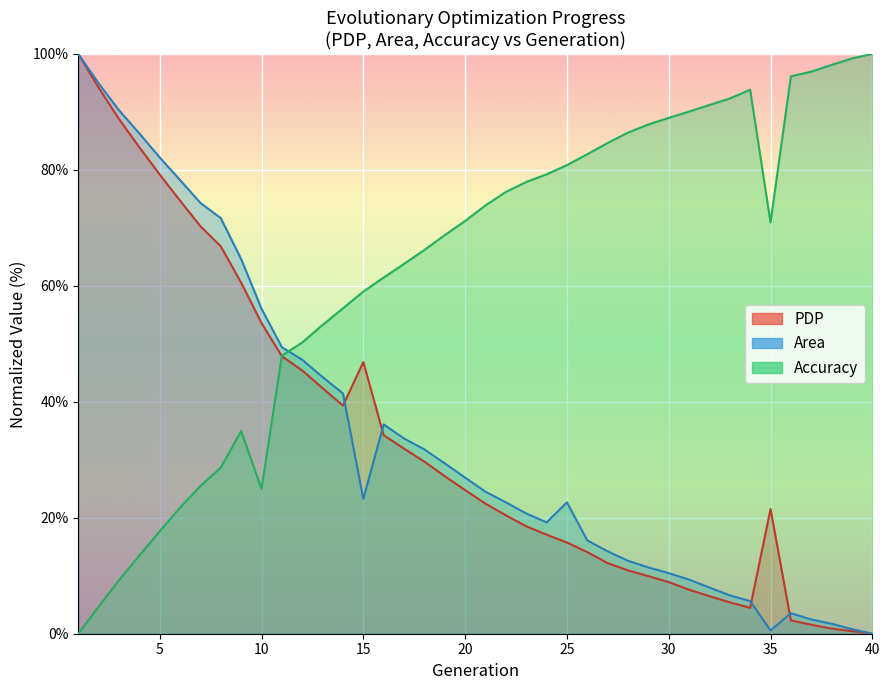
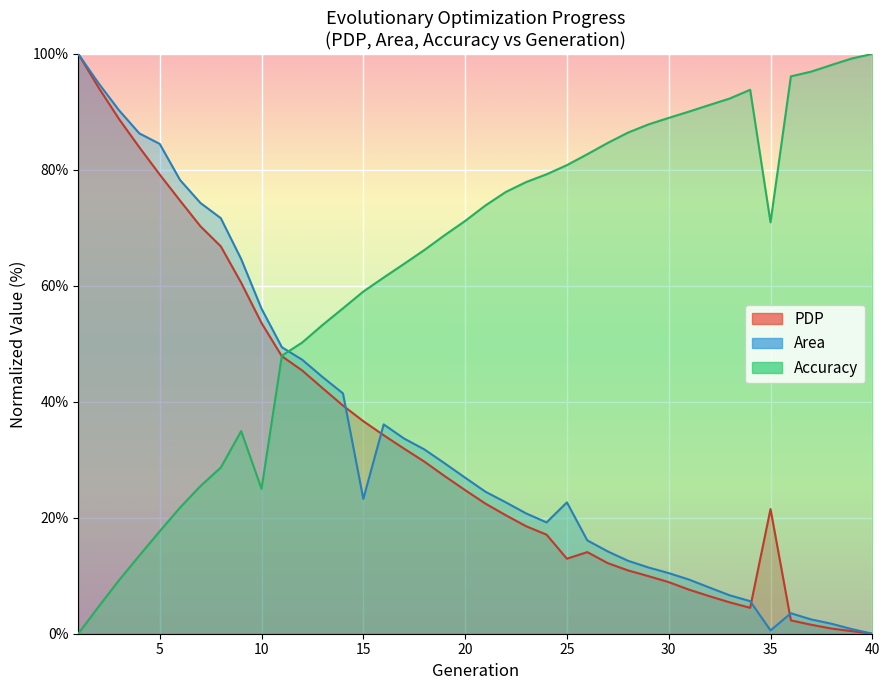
  {
    "PDP": {
      "5": "79%",
      "10": "54%",
-     "15": "47%",
+     "15": "37%",
      "20": "25%",
-     "25": "16%",
+     "25": "13%",
      "30": "9%",
      "35": "22%"
    },
    "Area": {
-     "5": "82%",
+     "5": "84%",
      "10": "56%",
      "15": "23%",
      "20": "27%",
      "25": "23%",
      "30": "10%",
      "35": "1%"
    },
    "Accuracy": {
      "5": "18%",
      "10": "25%",
      "15": "59%",
      "20": "71%",
      "25": "81%",
      "30": "89%",
      "35": "71%",
      "40": "100%"
    }
  }
